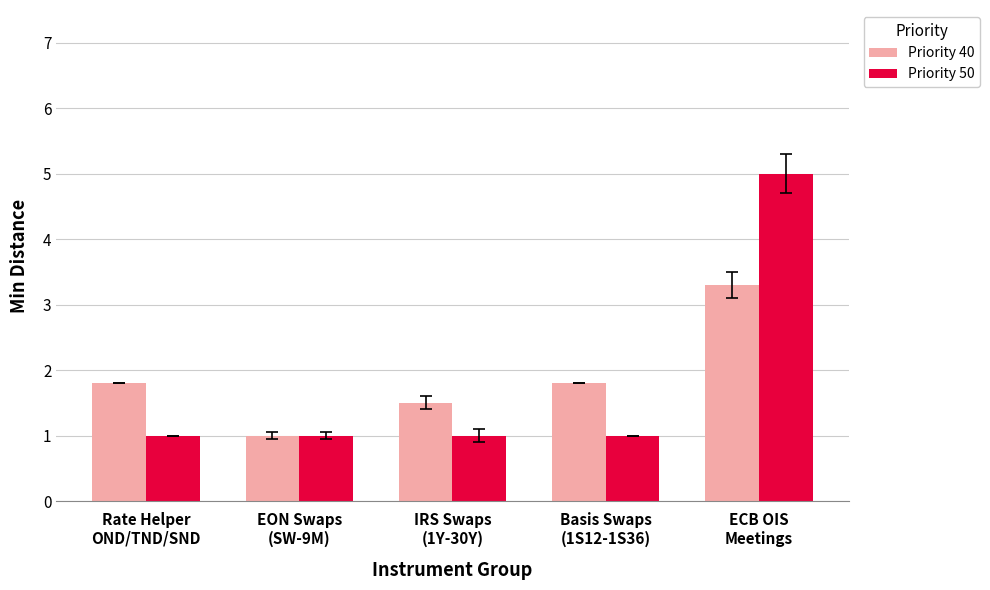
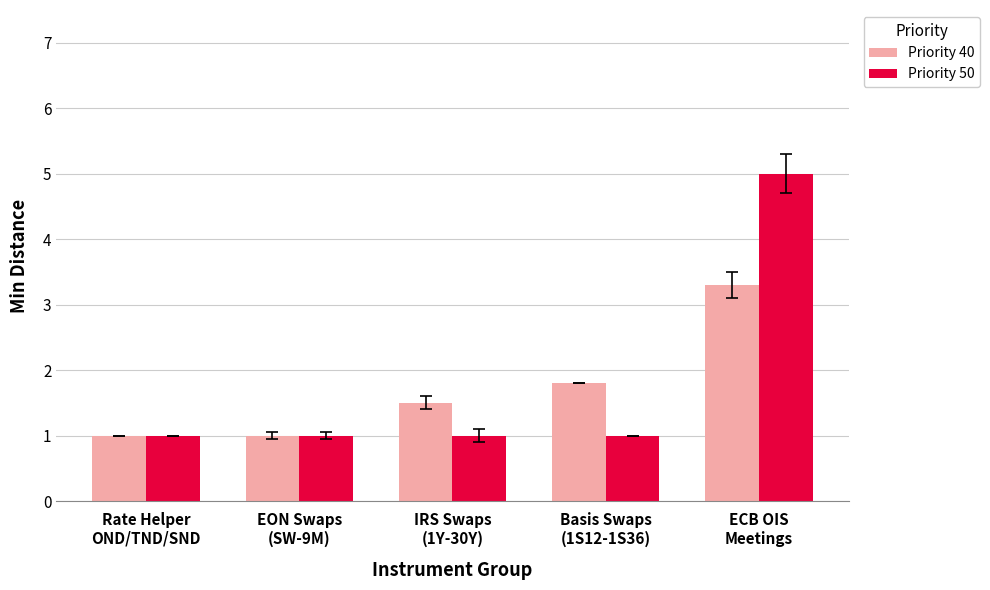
  {
    "Priority 40": {
-     "Rate Helper OND/TND/SND": 1.8,
+     "Rate Helper OND/TND/SND": 1.0,
      "EON Swaps (SW-9M)": 1.0,
      "IRS Swaps (1Y-30Y)": 1.5,
      "Basis Swaps (1S12-1S36)": 1.8,
      "ECB OIS Meetings": 3.3
    },
    "Priority 50": {
      "Rate Helper OND/TND/SND": 1.0,
      "EON Swaps (SW-9M)": 1.0,
      "IRS Swaps (1Y-30Y)": 1.0,
      "Basis Swaps (1S12-1S36)": 1.0,
      "ECB OIS Meetings": 5.0
    }
  }
